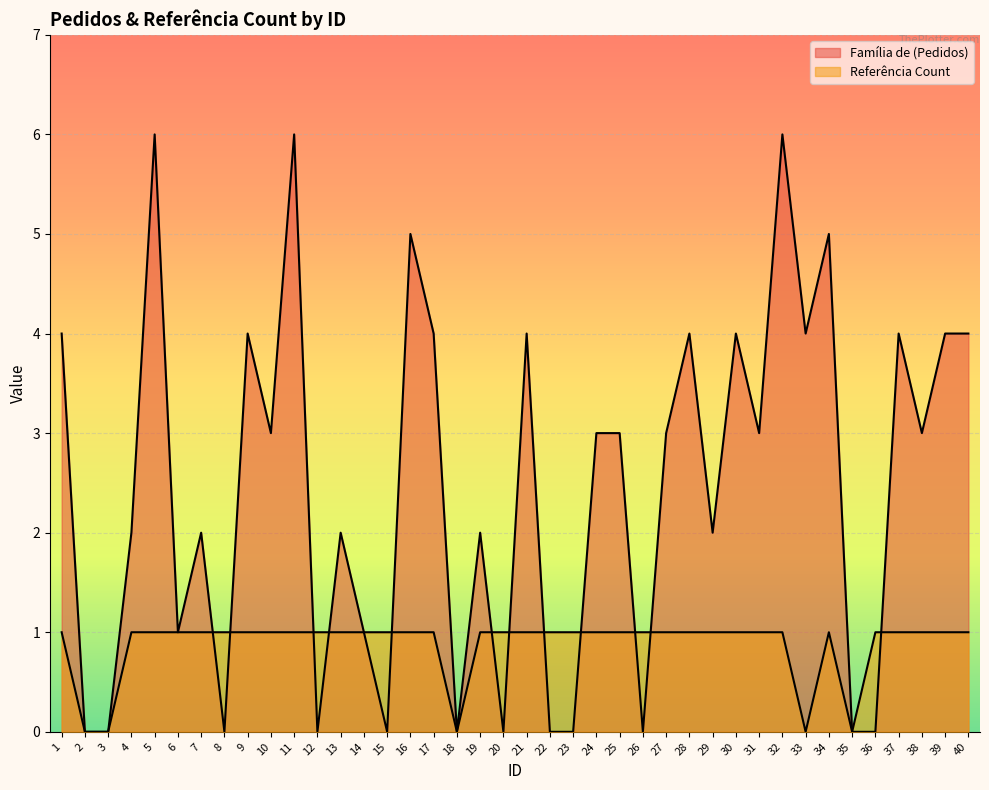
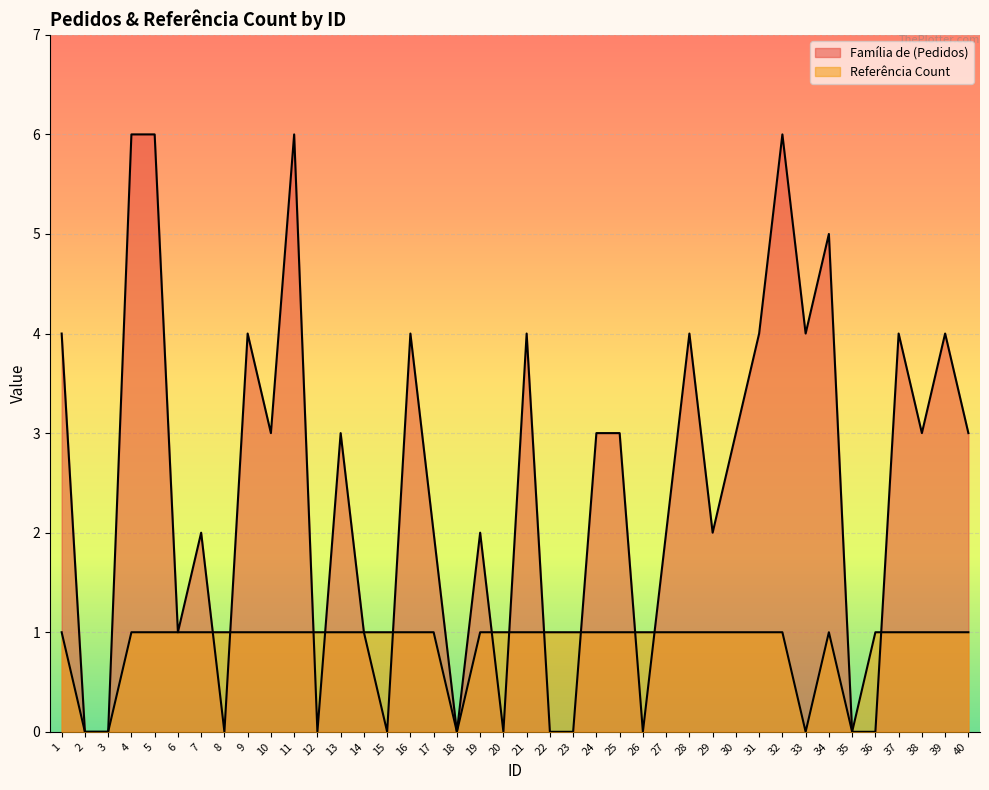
  {
    "Família de (Pedidos)": {
      "1": 4,
-     "4": 2,
+     "4": 6,
      "5": 6,
      "7": 2,
      "8": 0,
      "9": 4,
      "10": 3,
      "11": 6,
      "12": 0,
-     "13": 2,
+     "13": 3,
      "15": 0,
-     "16": 5,
-     "17": 4,
+     "16": 4,
+     "17": 2,
      "19": 2,
      "20": 0,
      "21": 4,
      "22": 0,
      "23": 0,
      "24": 3,
      "25": 3,
      "26": 0,
-     "27": 3,
+     "27": 2,
      "28": 4,
      "29": 2,
-     "30": 4,
-     "31": 3,
+     "30": 3,
+     "31": 4,
      "32": 6,
      "33": 4,
      "34": 5,
      "36": 0,
      "37": 4,
      "38": 3,
      "39": 4,
-     "40": 4
+     "40": 3
    },
    "Referência Count": {
      "1": 1,
      "4": 1,
      "5": 1,
      "7": 1,
      "8": 1,
      "9": 1,
      "10": 1,
      "11": 1,
      "12": 1,
      "13": 1,
      "15": 1,
      "16": 1,
      "17": 1,
      "19": 1,
      "20": 1,
      "21": 1,
      "22": 1,
      "23": 1,
      "24": 1,
      "25": 1,
      "26": 1,
      "27": 1,
      "28": 1,
      "29": 1,
      "30": 1,
      "31": 1,
      "32": 1,
      "33": 0,
      "34": 1,
      "36": 1,
      "37": 1,
      "38": 1,
      "39": 1,
      "40": 1
    }
  }
